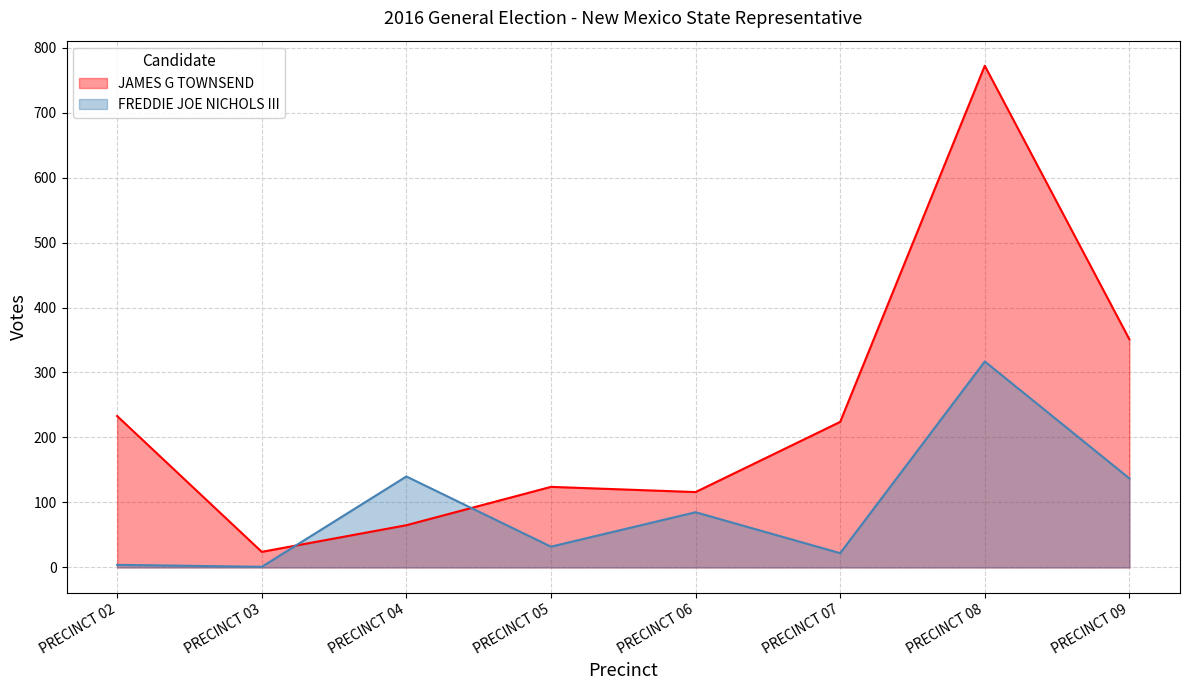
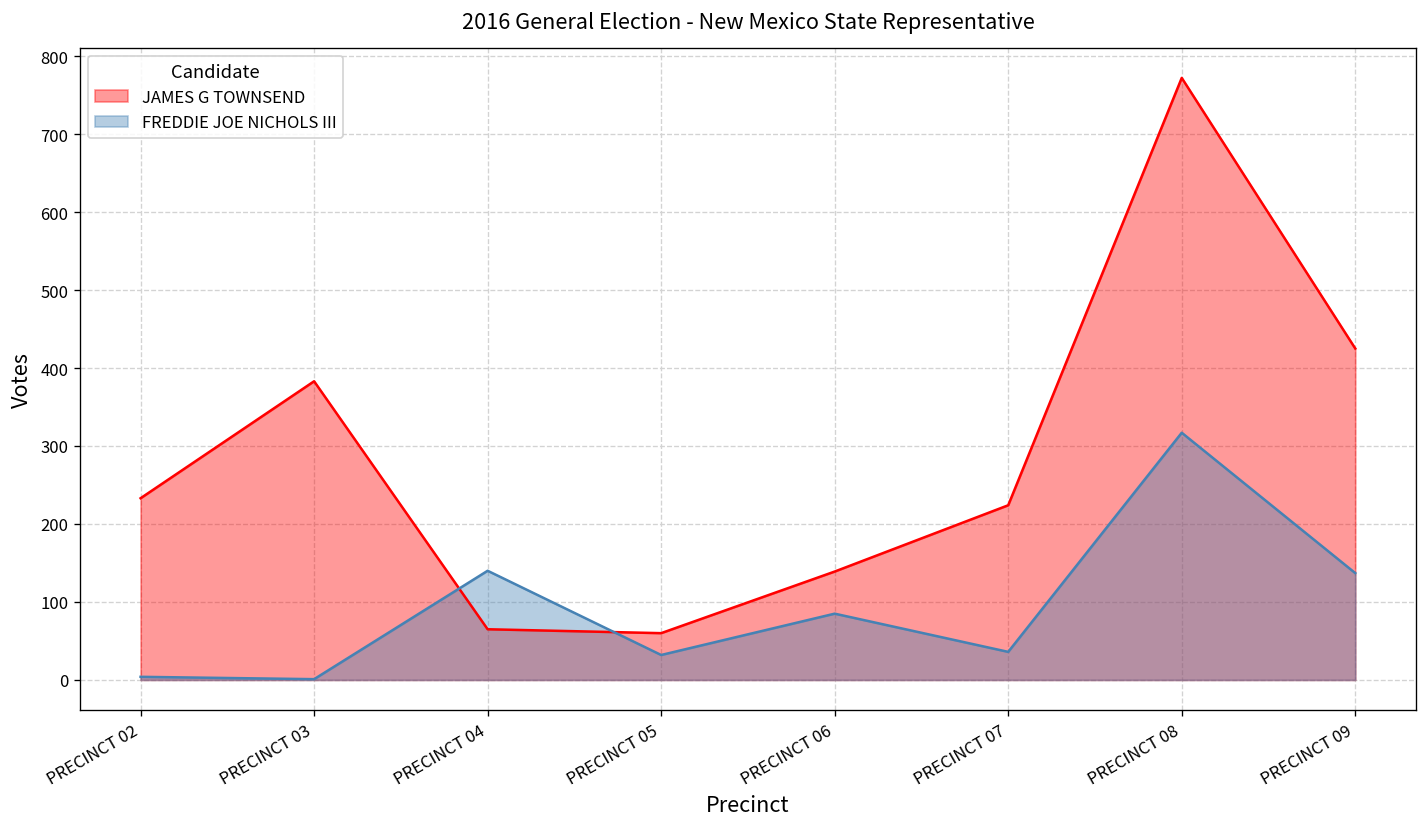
  {
    "JAMES G TOWNSEND": {
      "PRECINCT 02": 230,
-     "PRECINCT 03": 20,
+     "PRECINCT 03": 380,
      "PRECINCT 04": 70,
-     "PRECINCT 05": 120,
-     "PRECINCT 06": 120,
+     "PRECINCT 05": 60,
+     "PRECINCT 06": 140,
      "PRECINCT 07": 220,
      "PRECINCT 08": 770,
-     "PRECINCT 09": 350
+     "PRECINCT 09": 430
    },
    "FREDDIE JOE NICHOLS III": {
      "PRECINCT 02": 0,
      "PRECINCT 03": 0,
      "PRECINCT 04": 140,
      "PRECINCT 05": 30,
      "PRECINCT 06": 90,
-     "PRECINCT 07": 20,
+     "PRECINCT 07": 40,
      "PRECINCT 08": 320,
      "PRECINCT 09": 140
    }
  }
